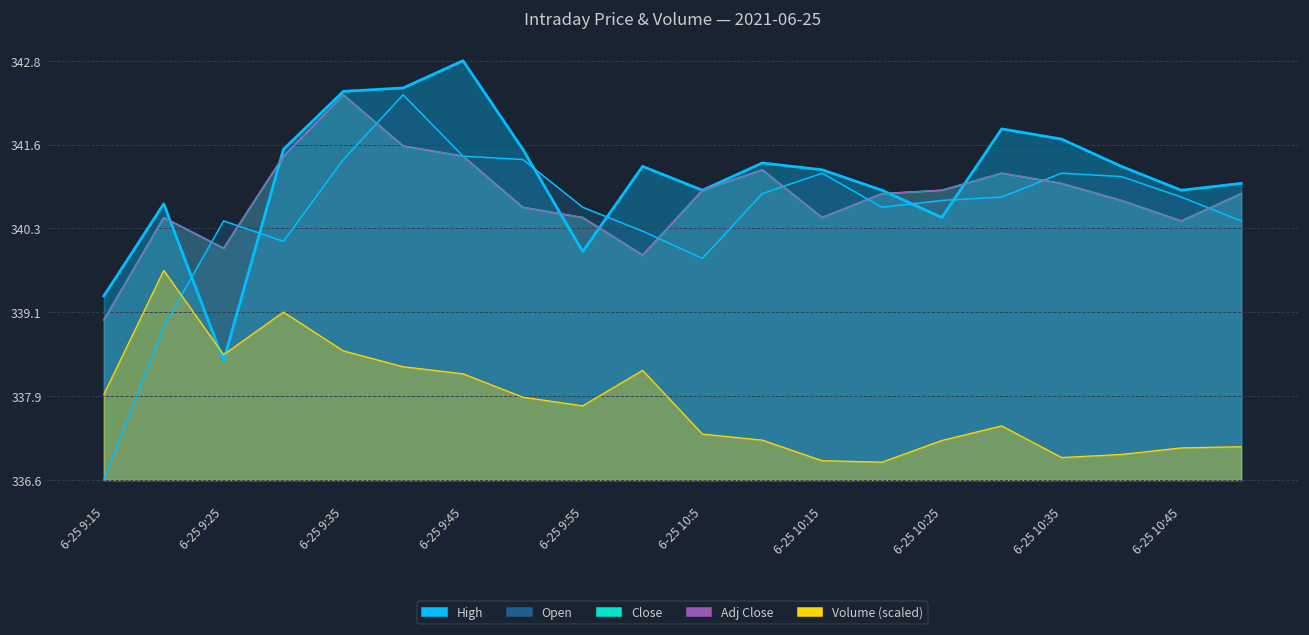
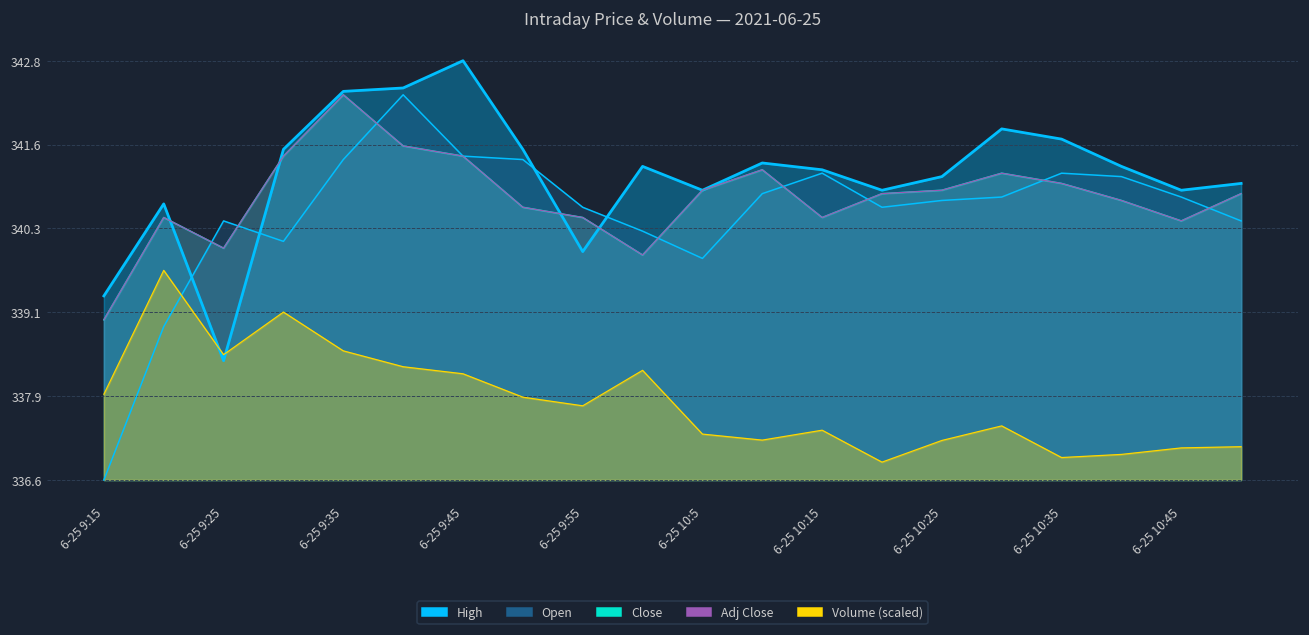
  {
    "High": {
      "6-25 9:15": 339.4,
      "6-25 9:25": 338.4,
      "6-25 9:35": 342.4,
      "6-25 9:45": 342.8,
      "6-25 9:55": 340.0,
      "6-25 10:15": 341.2,
-     "6-25 10:25": 340.5,
+     "6-25 10:25": 341.1,
      "6-25 10:35": 341.7,
      "6-25 10:45": 340.9
    },
    "Volume (scaled)": {
      "6-25 9:15": 337.9,
      "6-25 9:25": 338.5,
      "6-25 9:35": 338.5,
      "6-25 9:45": 338.2,
      "6-25 9:55": 337.7,
      "6-25 10:5": 337.3,
-     "6-25 10:15": 336.9,
+     "6-25 10:15": 337.4,
      "6-25 10:25": 337.2,
      "6-25 10:35": 337.0,
      "6-25 10:45": 337.1
    }
  }
